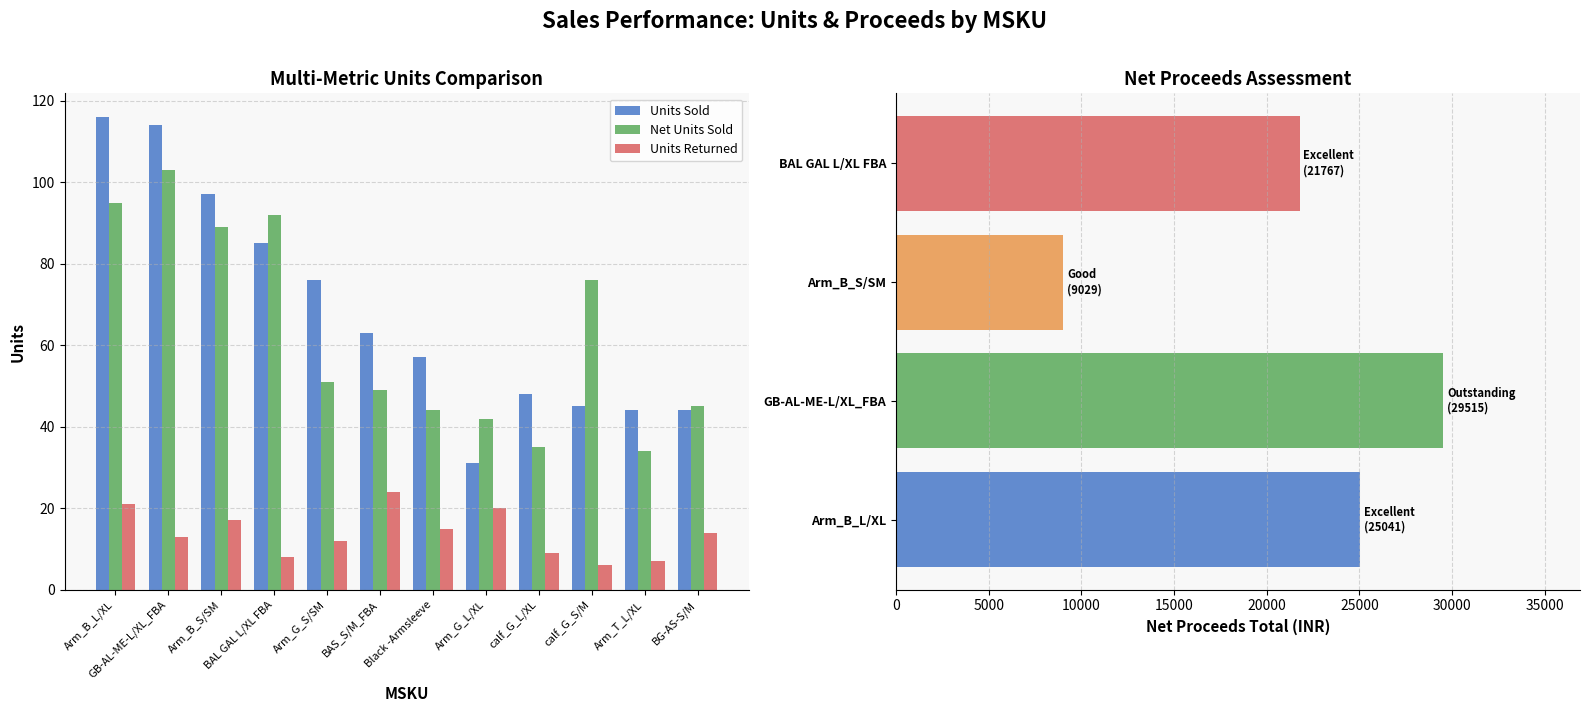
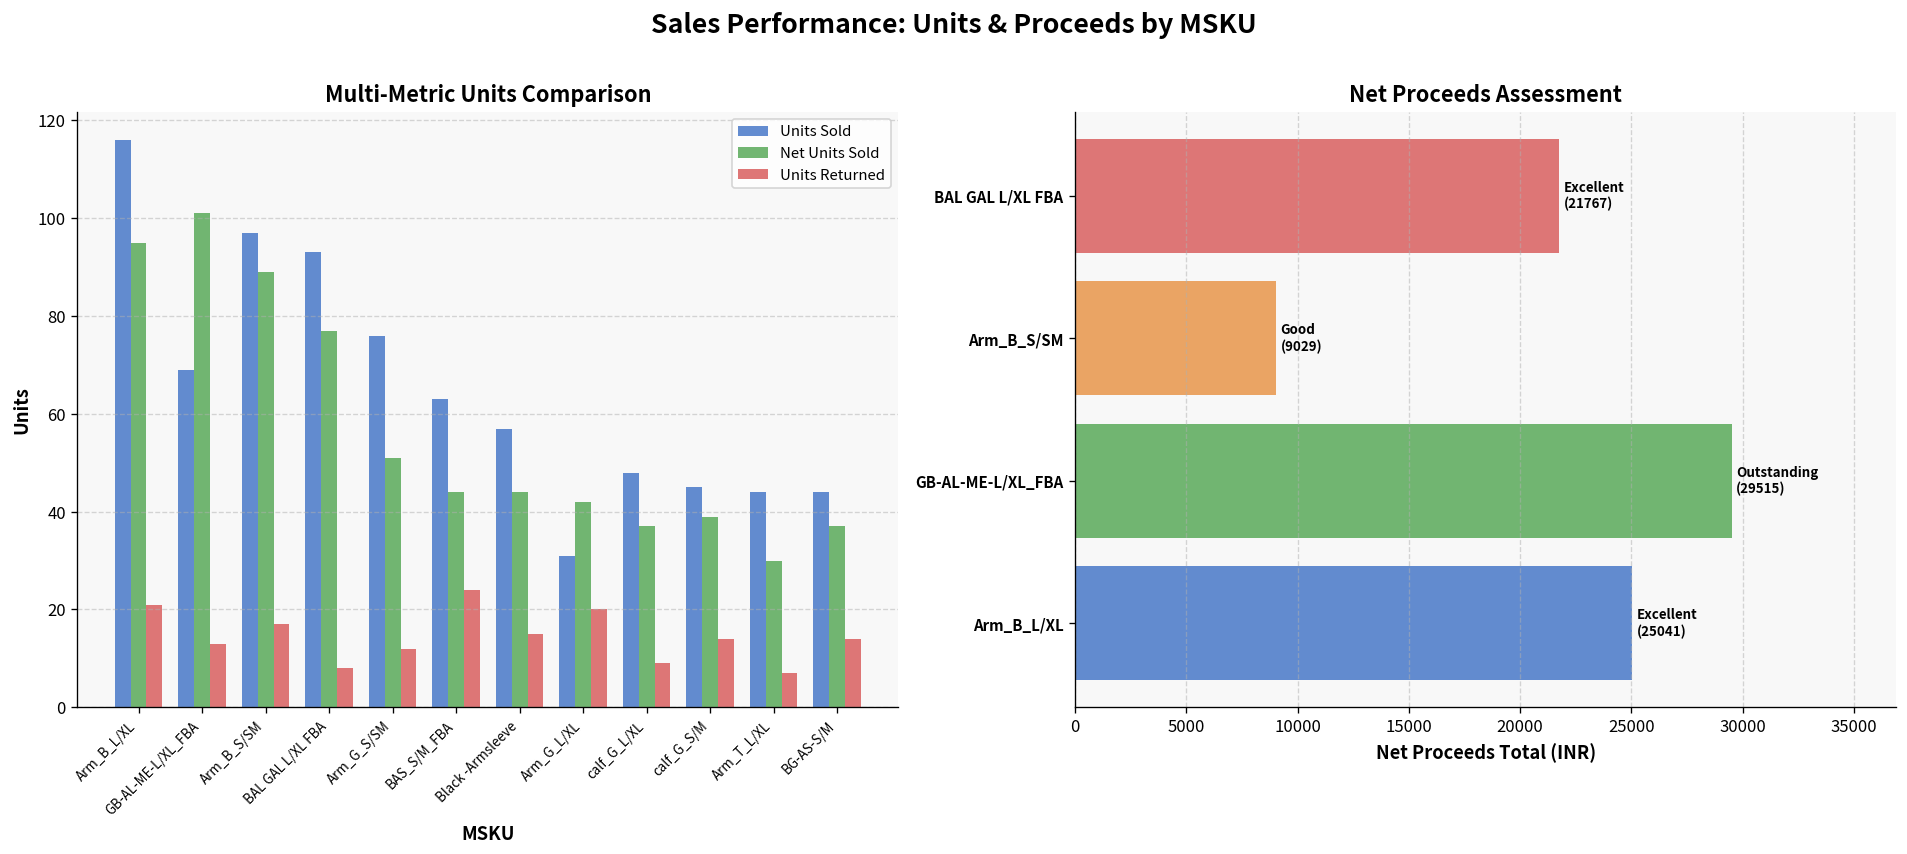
  {
    "Multi-Metric Units Comparison": {
      "Units Sold": {
        "Arm_B_L/XL": "116",
-       "GB-AL-ME-L/XL_FBA": "114",
+       "GB-AL-ME-L/XL_FBA": "69",
        "Arm_B_S/SM": "97",
-       "BAL GAL L/XL FBA": "85",
+       "BAL GAL L/XL FBA": "93",
        "Arm_G_S/SM": "76",
        "BAS_S/M_FBA": "63",
        "Black -Armsleeve": "57",
        "Arm_G_L/XL": "31",
        "calf_G_L/XL": "48",
        "calf_G_S/M": "45",
        "Arm_T_L/XL": "44",
        "BG-AS-S/M": "44"
      },
      "Net Units Sold": {
        "Arm_B_L/XL": "95",
-       "GB-AL-ME-L/XL_FBA": "103",
+       "GB-AL-ME-L/XL_FBA": "101",
        "Arm_B_S/SM": "89",
-       "BAL GAL L/XL FBA": "92",
+       "BAL GAL L/XL FBA": "77",
        "Arm_G_S/SM": "51",
-       "BAS_S/M_FBA": "49",
+       "BAS_S/M_FBA": "44",
        "Black -Armsleeve": "44",
        "Arm_G_L/XL": "42",
-       "calf_G_L/XL": "35",
-       "calf_G_S/M": "76",
-       "Arm_T_L/XL": "34",
-       "BG-AS-S/M": "45"
+       "calf_G_L/XL": "37",
+       "calf_G_S/M": "39",
+       "Arm_T_L/XL": "30",
+       "BG-AS-S/M": "37"
      },
      "Units Returned": {
        "Arm_B_L/XL": "21",
        "GB-AL-ME-L/XL_FBA": "13",
        "Arm_B_S/SM": "17",
        "BAL GAL L/XL FBA": "8",
        "Arm_G_S/SM": "12",
        "BAS_S/M_FBA": "24",
        "Black -Armsleeve": "15",
        "Arm_G_L/XL": "20",
        "calf_G_L/XL": "9",
-       "calf_G_S/M": "6",
+       "calf_G_S/M": "14",
        "Arm_T_L/XL": "7",
        "BG-AS-S/M": "14"
      }
    },
    "Net Proceeds Assessment": {
      "BAL GAL L/XL FBA": "(21767)",
      "Arm_B_S/SM": "(9029)",
      "GB-AL-ME-L/XL_FBA": "(29515)",
      "Arm_B_L/XL": "(25041)"
    }
  }
